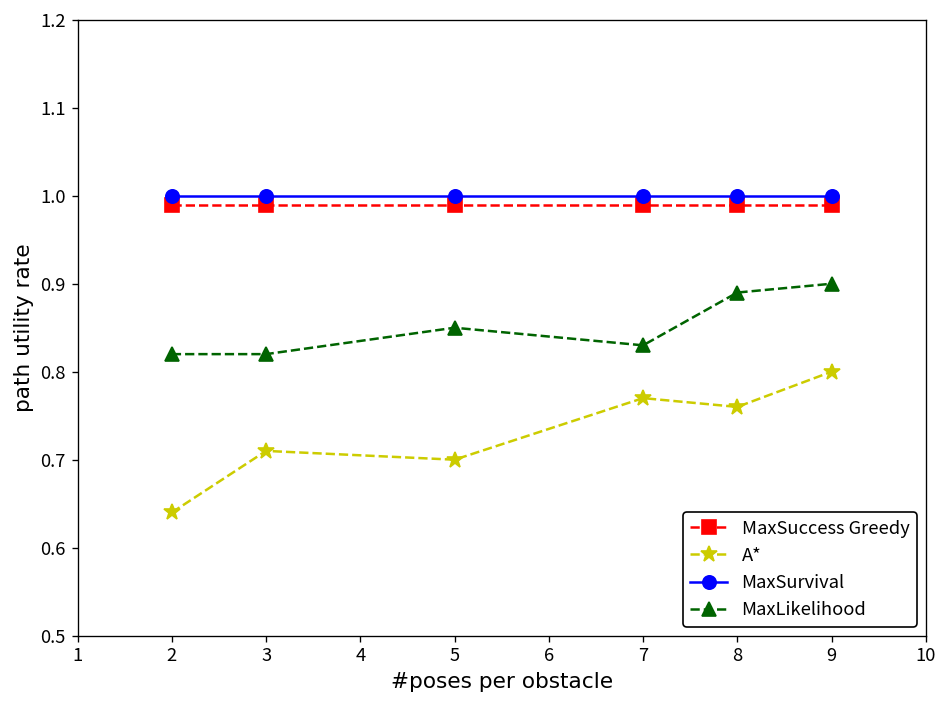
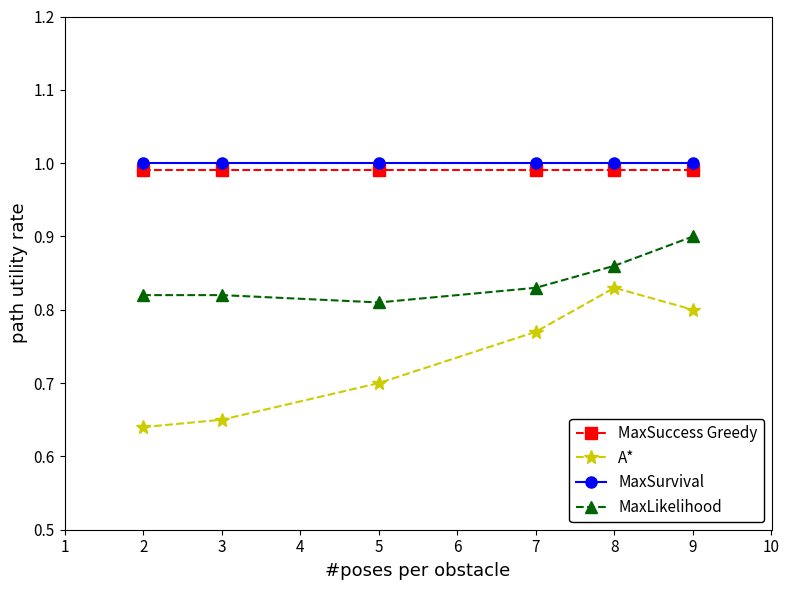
  {
    "MaxSuccess Greedy": {
      "2": 0.99,
      "3": 0.99,
      "5": 0.99,
      "7": 0.99,
      "8": 0.99,
      "9": 0.99
    },
    "A*": {
      "2": 0.64,
-     "3": 0.71,
+     "3": 0.65,
      "5": 0.70,
      "7": 0.77,
-     "8": 0.76,
+     "8": 0.83,
      "9": 0.80
    },
    "MaxSurvival": {
      "2": 1.00,
      "3": 1.00,
      "5": 1.00,
      "7": 1.00,
      "8": 1.00,
      "9": 1.00
    },
    "MaxLikelihood": {
      "2": 0.82,
      "3": 0.82,
-     "5": 0.85,
+     "5": 0.81,
      "7": 0.83,
-     "8": 0.89,
+     "8": 0.86,
      "9": 0.90
    }
  }
